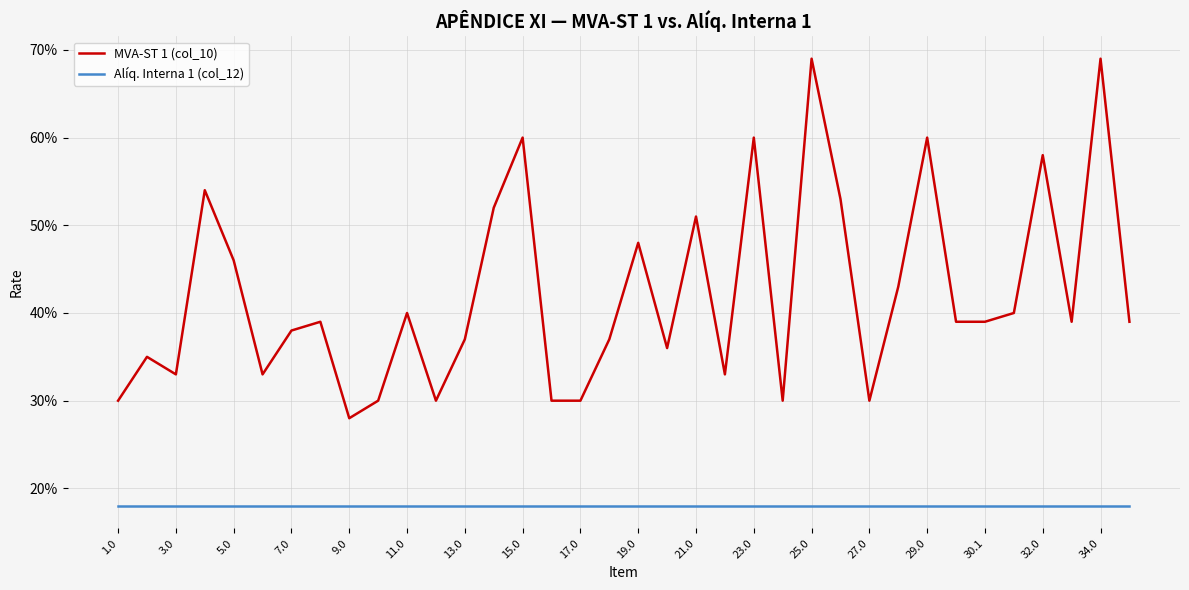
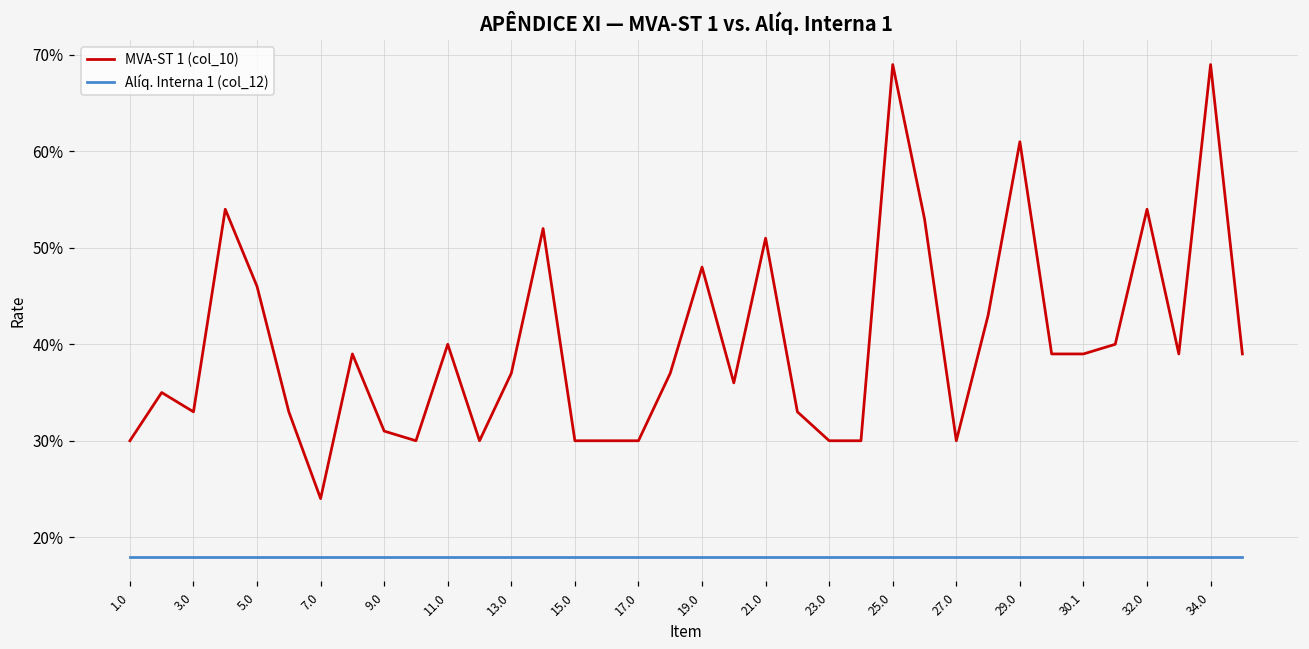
  {
    "MVA-ST 1 (col_10)": {
      "1.0": "30%",
      "3.0": "33%",
      "5.0": "46%",
-     "7.0": "38%",
-     "9.0": "28%",
+     "7.0": "24%",
+     "9.0": "31%",
      "11.0": "40%",
      "13.0": "37%",
-     "15.0": "60%",
+     "15.0": "30%",
      "17.0": "30%",
      "19.0": "48%",
      "21.0": "51%",
-     "23.0": "60%",
+     "23.0": "30%",
      "25.0": "69%",
      "27.0": "30%",
-     "29.0": "60%",
+     "29.0": "61%",
      "30.1": "39%",
-     "32.0": "58%",
+     "32.0": "54%",
      "34.0": "69%"
    },
    "Alíq. Interna 1 (col_12)": {
      "1.0": "18%",
      "3.0": "18%",
      "5.0": "18%",
      "7.0": "18%",
      "9.0": "18%",
      "11.0": "18%",
      "13.0": "18%",
      "15.0": "18%",
      "17.0": "18%",
      "19.0": "18%",
      "21.0": "18%",
      "23.0": "18%",
      "25.0": "18%",
      "27.0": "18%",
      "29.0": "18%",
      "30.1": "18%",
      "32.0": "18%",
      "34.0": "18%"
    }
  }
